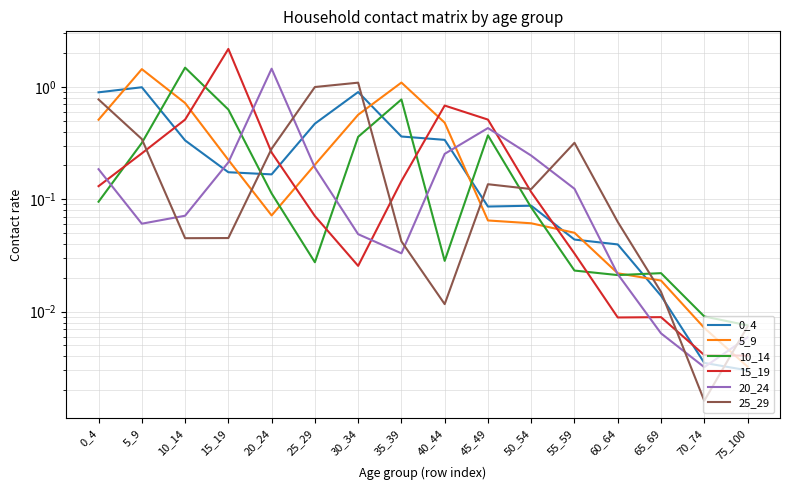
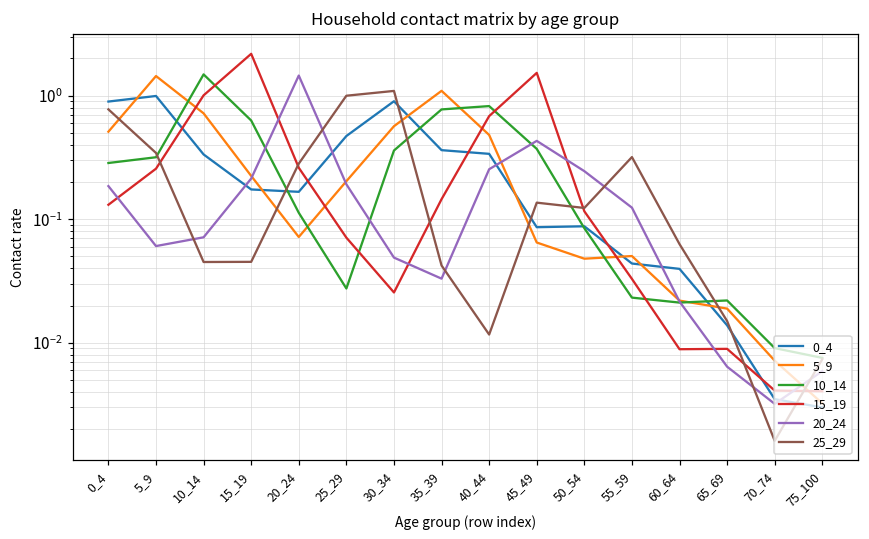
  {
    "0_4": {
      "0_4": 0.9,
      "5_9": 1.0,
      "10_14": 0.33,
      "15_19": 0.17,
      "20_24": 0.17,
      "25_29": 0.47,
      "30_34": 0.9,
      "35_39": 0.36,
      "40_44": 0.34,
      "45_49": 0.09,
      "55_59": 0.044,
      "60_64": 0.040,
      "65_69": 0.014
    },
    "5_9": {
      "0_4": 0.5,
      "5_9": 1.4,
      "10_14": 0.7,
      "20_24": 0.07,
      "25_29": 0.20,
      "30_34": 0.6,
      "35_39": 1.1,
      "40_44": 0.48,
      "45_49": 0.06,
-     "50_54": 0.06,
+     "50_54": 0.048,
      "55_59": 0.05,
      "65_69": 0.019
    },
    "10_14": {
-     "0_4": 0.10,
+     "0_4": 0.28,
      "5_9": 0.32,
      "10_14": 1.5,
      "15_19": 0.6,
      "20_24": 0.11,
      "25_29": 0.027,
      "30_34": 0.36,
      "35_39": 0.8,
-     "40_44": 0.028,
+     "40_44": 0.8,
      "45_49": 0.37,
      "55_59": 0.023,
      "65_69": 0.022
    },
    "15_19": {
      "0_4": 0.13,
      "5_9": 0.26,
-     "10_14": 0.5,
+     "10_14": 1.0,
      "15_19": 2.2,
      "20_24": 0.26,
      "25_29": 0.07,
      "30_34": 0.026,
      "35_39": 0.15,
      "40_44": 0.7,
-     "45_49": 0.5,
+     "45_49": 1.5,
      "50_54": 0.12,
      "55_59": 0.033,
      "60_64": 0.009,
      "65_69": 0.009
    },
    "20_24": {
      "0_4": 0.19,
      "5_9": 0.06,
      "10_14": 0.07,
      "20_24": 1.5,
      "25_29": 0.19,
      "30_34": 0.05,
      "35_39": 0.033,
      "40_44": 0.25,
      "45_49": 0.43,
      "50_54": 0.24,
      "55_59": 0.12,
      "65_69": 0.006
    },
    "25_29": {
      "0_4": 0.8,
      "5_9": 0.34,
      "10_14": 0.045,
      "15_19": 0.045,
      "20_24": 0.28,
      "25_29": 1.0,
      "30_34": 1.1,
      "35_39": 0.042,
      "40_44": 0.012,
      "45_49": 0.14,
      "50_54": 0.12,
      "55_59": 0.32,
      "60_64": 0.06,
      "65_69": 0.015
    }
  }
